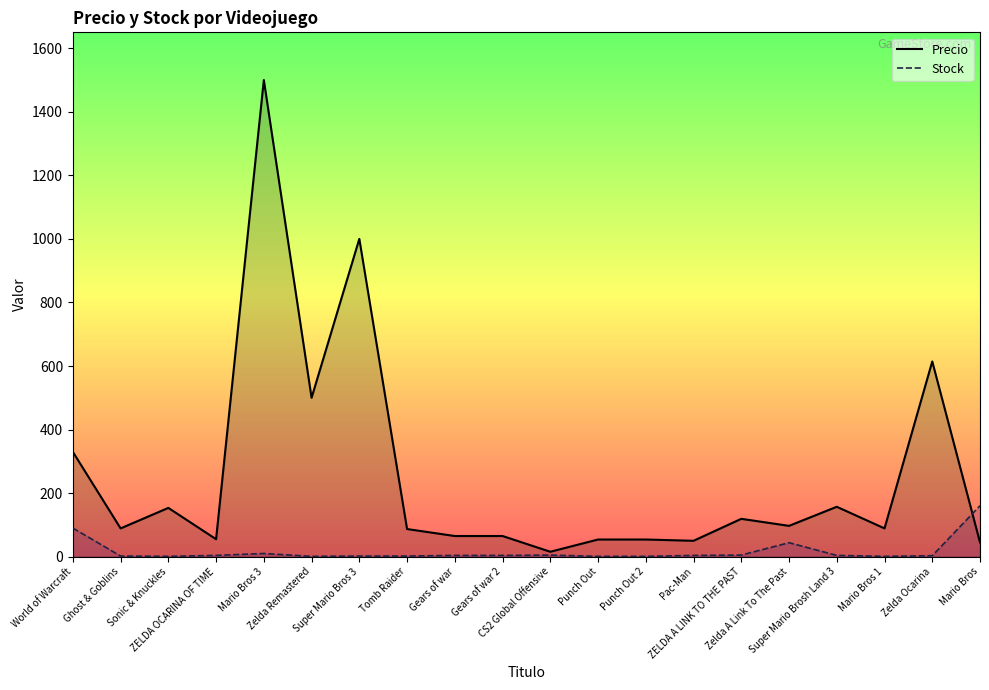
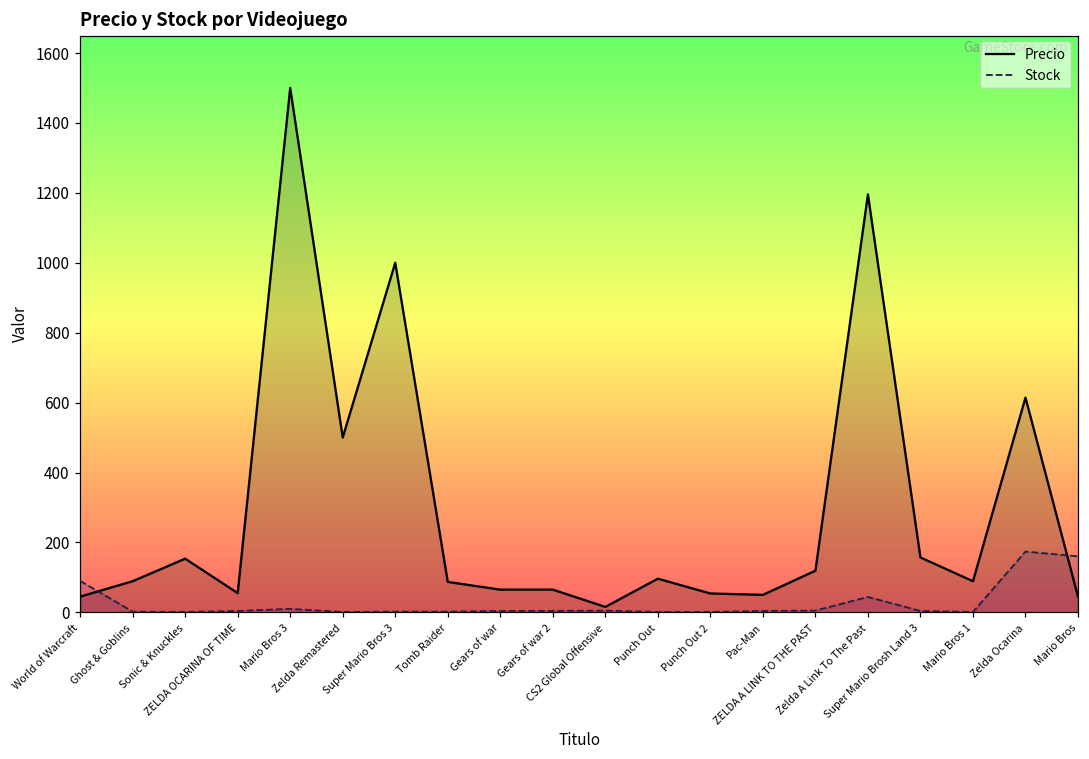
  {
    "Precio": {
-     "World of Warcraft": 330,
+     "World of Warcraft": 50,
      "Ghost & Goblins": 90,
      "Sonic & Knuckles": 150,
      "ZELDA OCARINA OF TIME": 60,
      "Mario Bros 3": 1500,
      "Zelda Remastered": 500,
      "Super Mario Bros 3": 1000,
      "Tomb Raider": 90,
      "Gears of war": 70,
      "Gears of war 2": 70,
      "CS2 Global Offensive": 20,
-     "Punch Out": 50,
+     "Punch Out": 100,
      "Punch Out 2": 50,
      "Pac-Man": 50,
      "ZELDA A LINK TO THE PAST": 120,
-     "Zelda A Link To The Past": 100,
+     "Zelda A Link To The Past": 1200,
      "Super Mario Brosh Land 3": 160,
      "Mario Bros 1": 90,
      "Zelda Ocarina": 610,
      "Mario Bros": 50
    },
    "Stock": {
      "World of Warcraft": 90,
      "Ghost & Goblins": 0,
      "Sonic & Knuckles": 0,
      "ZELDA OCARINA OF TIME": 0,
      "Mario Bros 3": 10,
      "Zelda Remastered": 0,
      "Super Mario Bros 3": 0,
      "Tomb Raider": 0,
      "Gears of war": 0,
      "Gears of war 2": 0,
      "CS2 Global Offensive": 10,
      "Punch Out": 0,
      "Punch Out 2": 0,
      "Pac-Man": 0,
      "ZELDA A LINK TO THE PAST": 10,
      "Zelda A Link To The Past": 40,
      "Super Mario Brosh Land 3": 0,
      "Mario Bros 1": 0,
-     "Zelda Ocarina": 0,
+     "Zelda Ocarina": 170,
      "Mario Bros": 160
    }
  }
